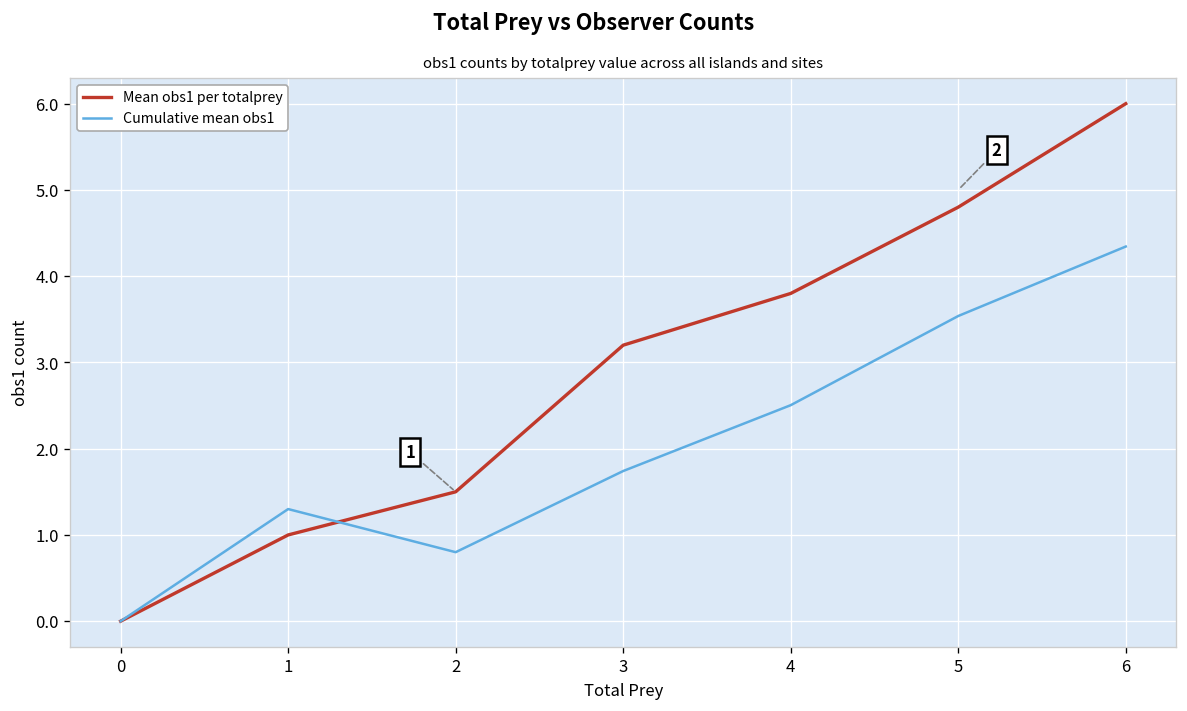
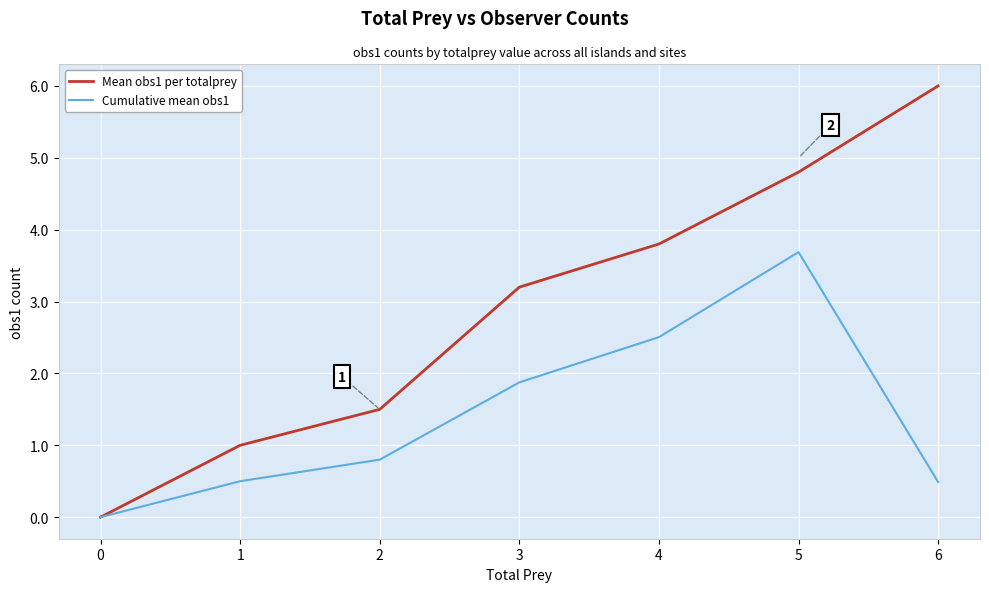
  {
    "Mean obs1 per totalprey": {
      "1": 1.0,
      "3": 3.2,
      "4": 3.8,
      "6": 6.0
    },
    "Cumulative mean obs1": {
-     "1": 1.3,
+     "1": 0.5,
      "2": 0.8,
-     "3": 1.7,
+     "3": 1.9,
      "4": 2.5,
-     "5": 3.5,
-     "6": 4.3
+     "5": 3.7,
+     "6": 0.5
    }
  }
